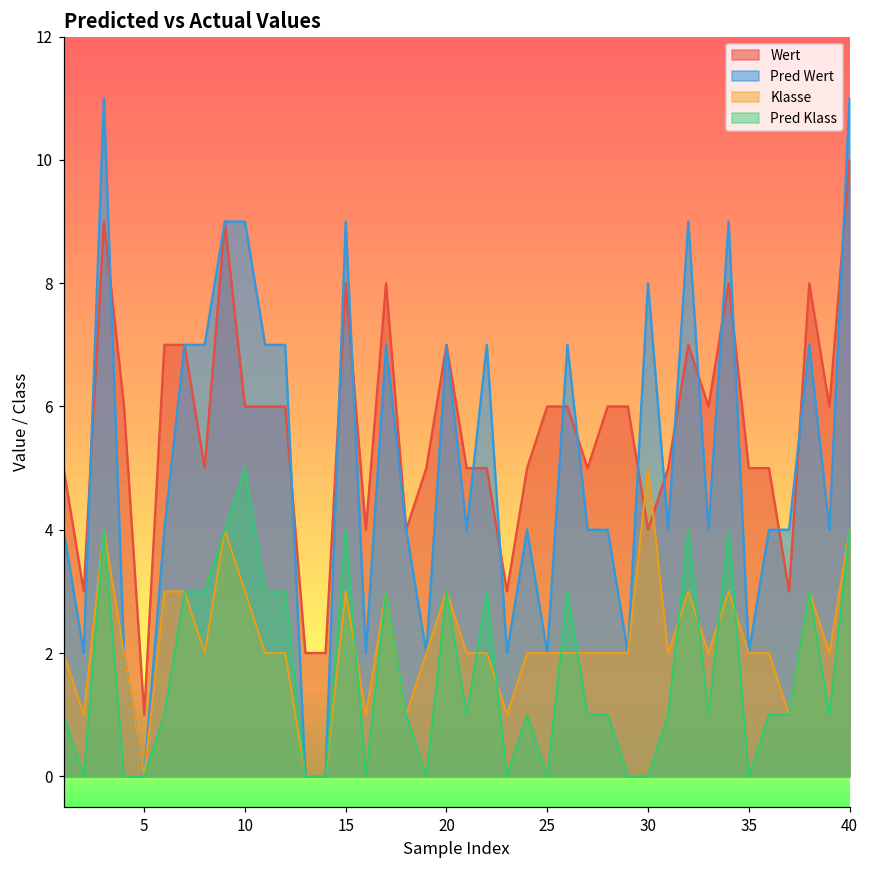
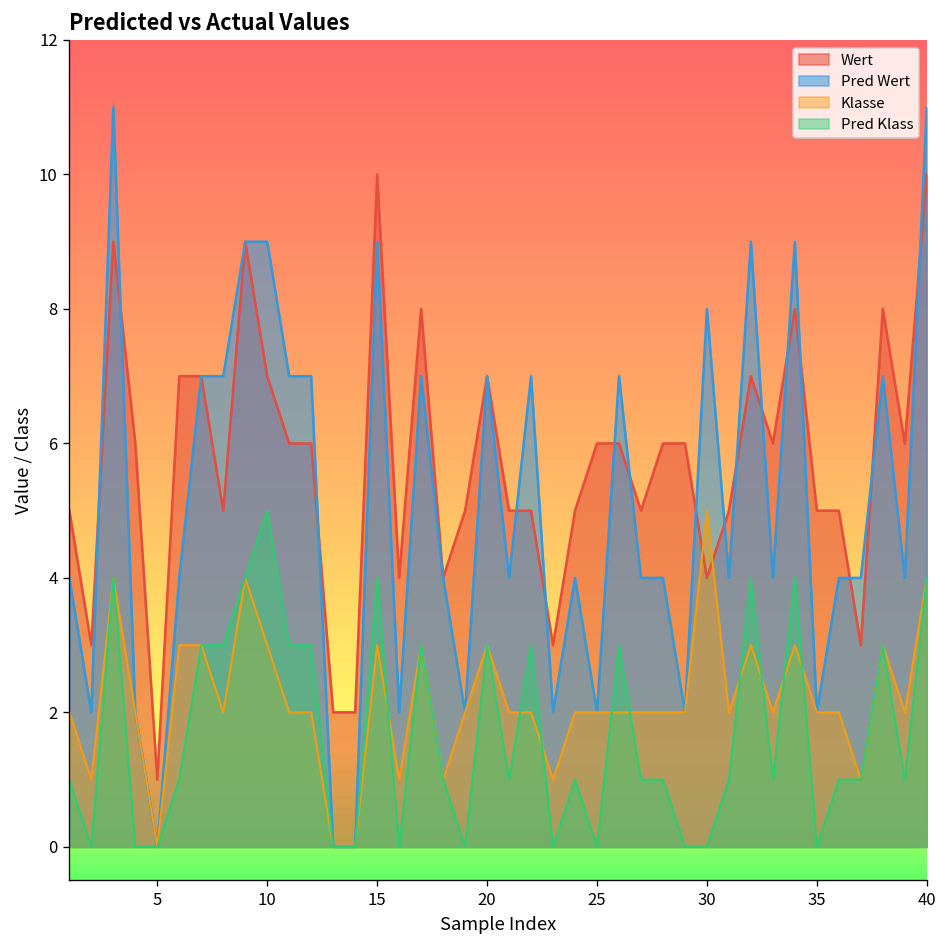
  {
    "Wert": {
      "5": 1,
-     "10": 6,
-     "15": 8,
+     "10": 7,
+     "15": 10,
      "25": 6,
      "30": 4,
      "35": 5,
      "40": 10
    },
    "Pred Wert": {
      "10": 9,
      "15": 9,
      "30": 8,
      "40": 11
    },
    "Klasse": {
      "10": 3,
      "15": 3,
      "30": 5
    },
    "Pred Klass": {
      "10": 5,
      "15": 4,
      "25": 0,
      "30": 0,
      "35": 0
    }
  }
